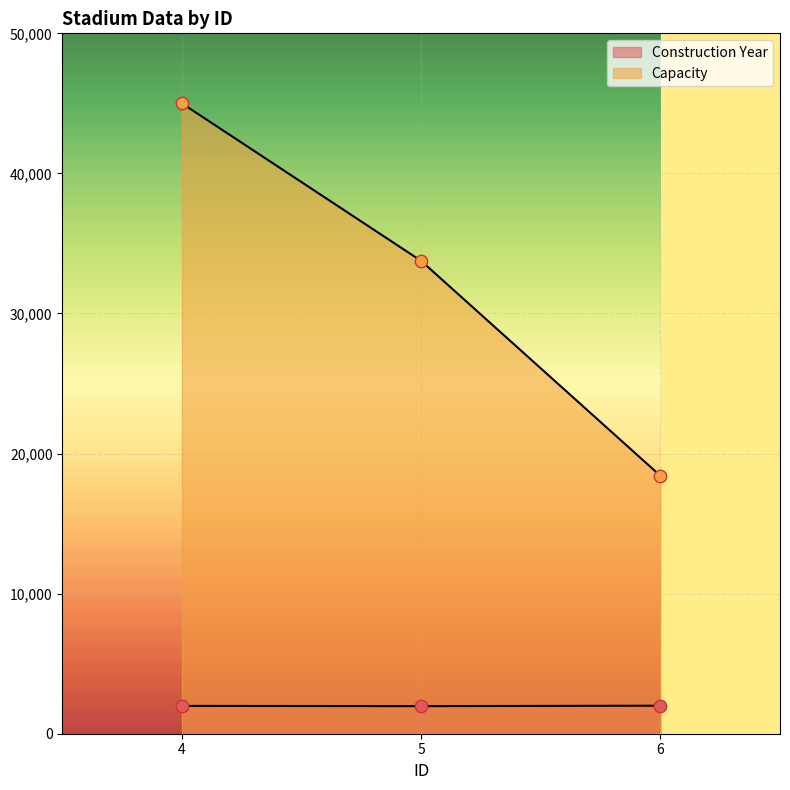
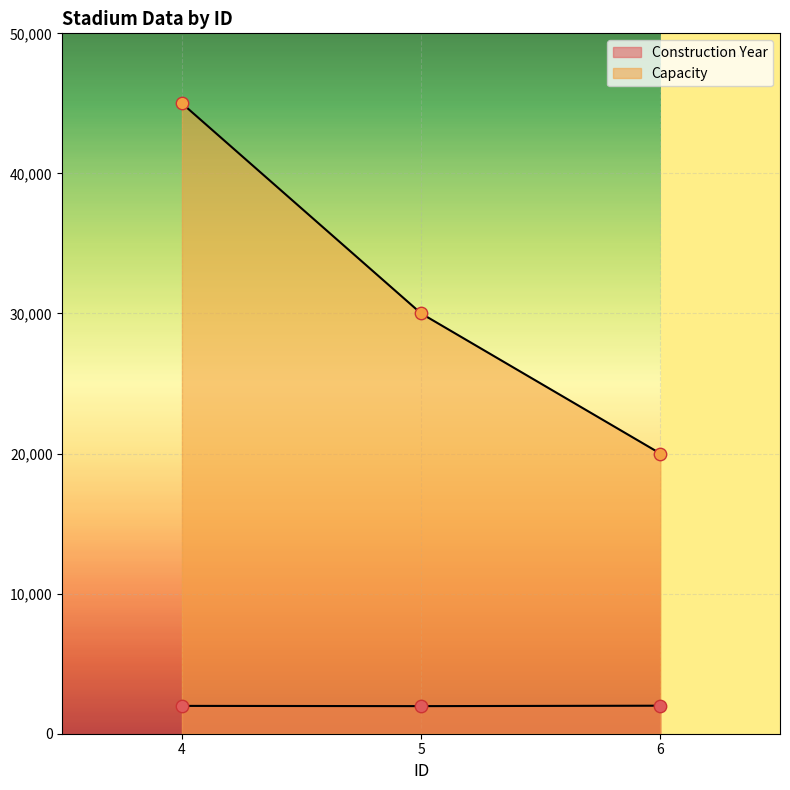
  {
    "Construction Year": {
      "4": "2,000",
      "5": "2,000",
      "6": "2,000"
    },
    "Capacity": {
      "4": "45,000",
-     "5": "33,800",
-     "6": "18,400"
+     "5": "30,000",
+     "6": "20,000"
    }
  }
